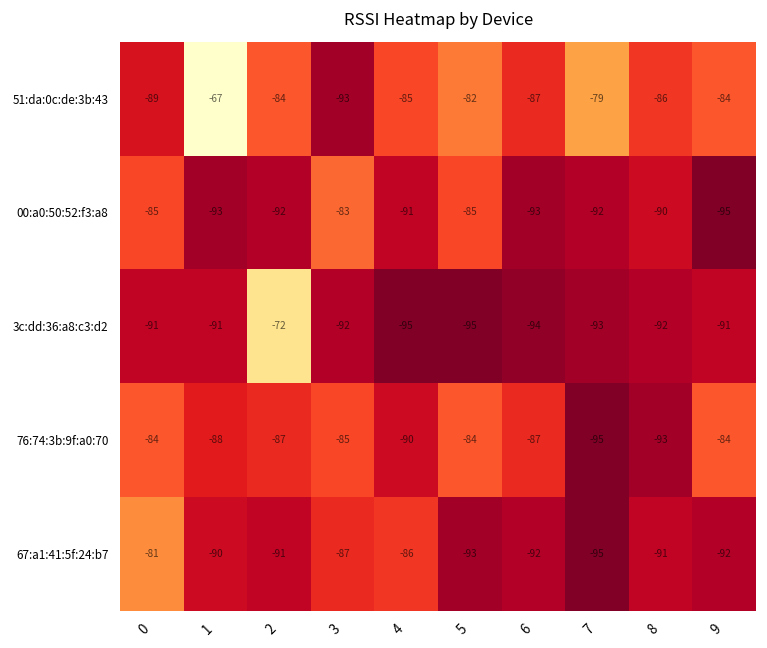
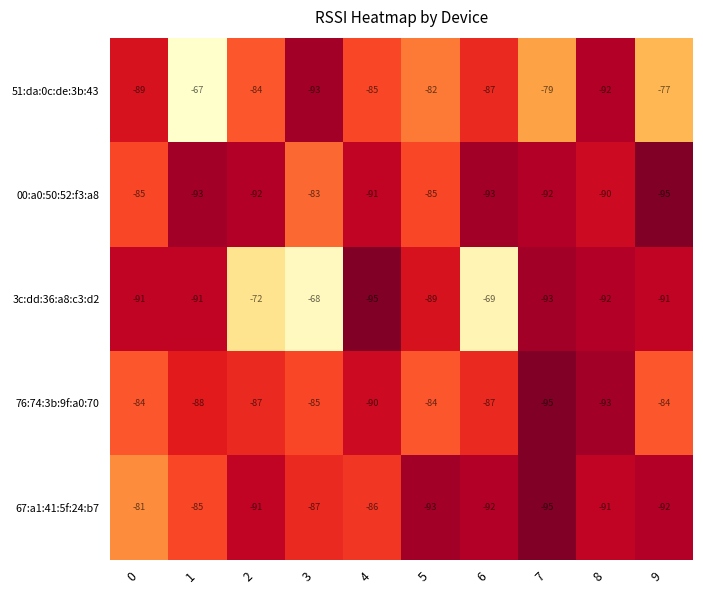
  {
    "51:da:0c:de:3b:43": {
      "0": -89,
      "1": -67,
      "2": -84,
      "3": -93,
      "4": -85,
      "5": -82,
      "6": -87,
      "7": -79,
-     "8": -86,
-     "9": -84
+     "8": -92,
+     "9": -77
    },
    "00:a0:50:52:f3:a8": {
      "0": -85,
      "1": -93,
      "2": -92,
      "3": -83,
      "4": -91,
      "5": -85,
      "6": -93,
      "7": -92,
      "8": -90,
      "9": -95
    },
    "3c:dd:36:a8:c3:d2": {
      "0": -91,
      "1": -91,
      "2": -72,
-     "3": -92,
+     "3": -68,
      "4": -95,
-     "5": -95,
-     "6": -94,
+     "5": -89,
+     "6": -69,
      "7": -93,
      "8": -92,
      "9": -91
    },
    "76:74:3b:9f:a0:70": {
      "0": -84,
      "1": -88,
      "2": -87,
      "3": -85,
      "4": -90,
      "5": -84,
      "6": -87,
      "7": -95,
      "8": -93,
      "9": -84
    },
    "67:a1:41:5f:24:b7": {
      "0": -81,
-     "1": -90,
+     "1": -85,
      "2": -91,
      "3": -87,
      "4": -86,
      "5": -93,
      "6": -92,
      "7": -95,
      "8": -91,
      "9": -92
    }
  }
